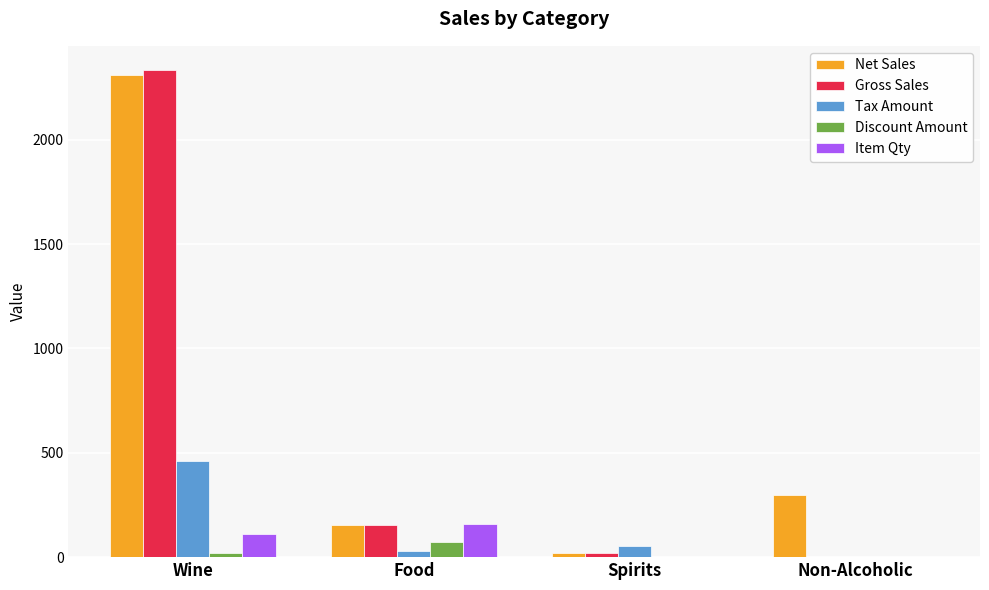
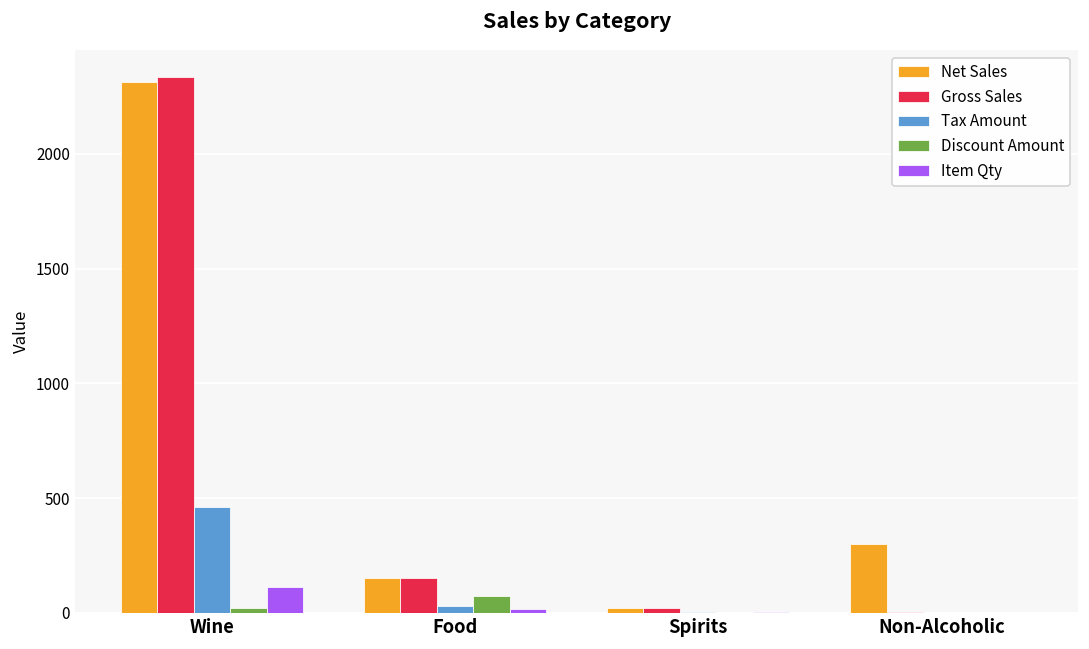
  {
    "Net Sales": {
      "Wine": 2310,
      "Food": 150,
      "Spirits": 20,
      "Non-Alcoholic": 300
    },
    "Gross Sales": {
      "Wine": 2330,
      "Food": 150,
      "Spirits": 20
    },
    "Tax Amount": {
      "Wine": 460,
      "Food": 30,
-     "Spirits": 50
+     "Spirits": 0
    },
    "Discount Amount": {
      "Wine": 20,
      "Food": 70,
      "Spirits": 0,
      "Non-Alcoholic": 0
    },
    "Item Qty": {
      "Wine": 110,
-     "Food": 160
+     "Food": 20
    }
  }
